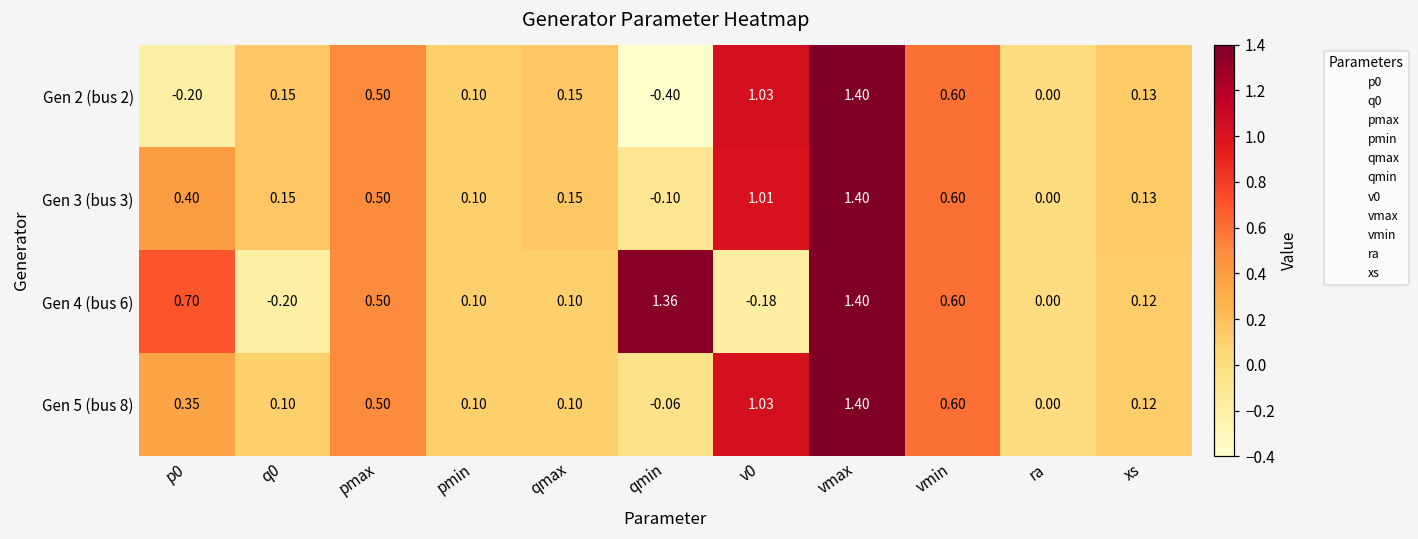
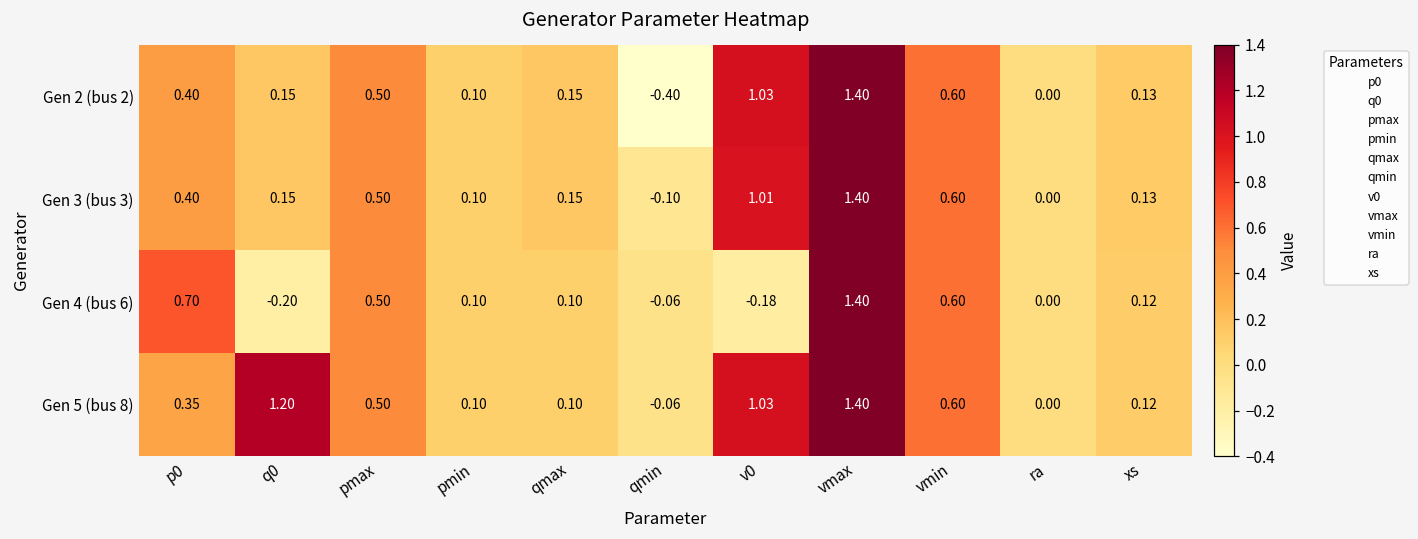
  {
    "Gen 2 (bus 2)": {
-     "p0": -0.20,
+     "p0": 0.40,
      "q0": 0.15,
      "pmax": 0.50,
      "pmin": 0.10,
      "qmax": 0.15,
      "qmin": -0.40,
      "v0": 1.03,
      "vmax": 1.40,
      "vmin": 0.60,
      "ra": 0.00,
      "xs": 0.13
    },
    "Gen 3 (bus 3)": {
      "p0": 0.40,
      "q0": 0.15,
      "pmax": 0.50,
      "pmin": 0.10,
      "qmax": 0.15,
      "qmin": -0.10,
      "v0": 1.01,
      "vmax": 1.40,
      "vmin": 0.60,
      "ra": 0.00,
      "xs": 0.13
    },
    "Gen 4 (bus 6)": {
      "p0": 0.70,
      "q0": -0.20,
      "pmax": 0.50,
      "pmin": 0.10,
      "qmax": 0.10,
-     "qmin": 1.36,
+     "qmin": -0.06,
      "v0": -0.18,
      "vmax": 1.40,
      "vmin": 0.60,
      "ra": 0.00,
      "xs": 0.12
    },
    "Gen 5 (bus 8)": {
      "p0": 0.35,
-     "q0": 0.10,
+     "q0": 1.20,
      "pmax": 0.50,
      "pmin": 0.10,
      "qmax": 0.10,
      "qmin": -0.06,
      "v0": 1.03,
      "vmax": 1.40,
      "vmin": 0.60,
      "ra": 0.00,
      "xs": 0.12
    }
  }
